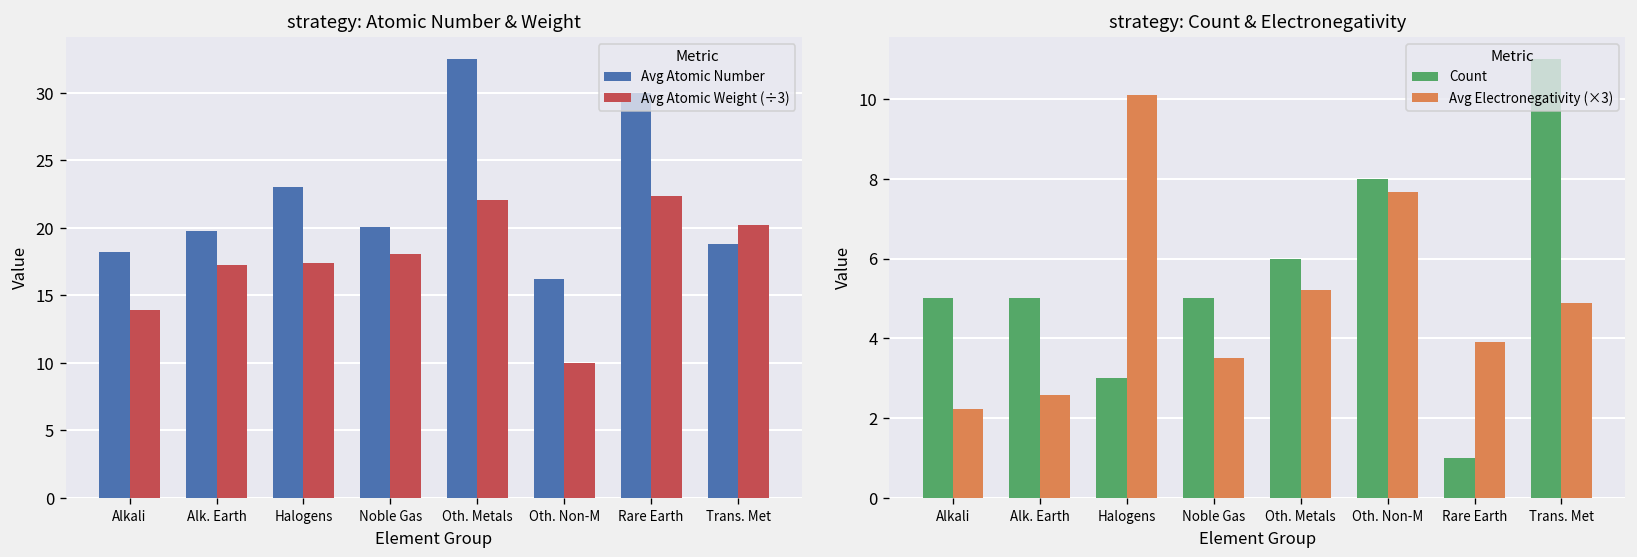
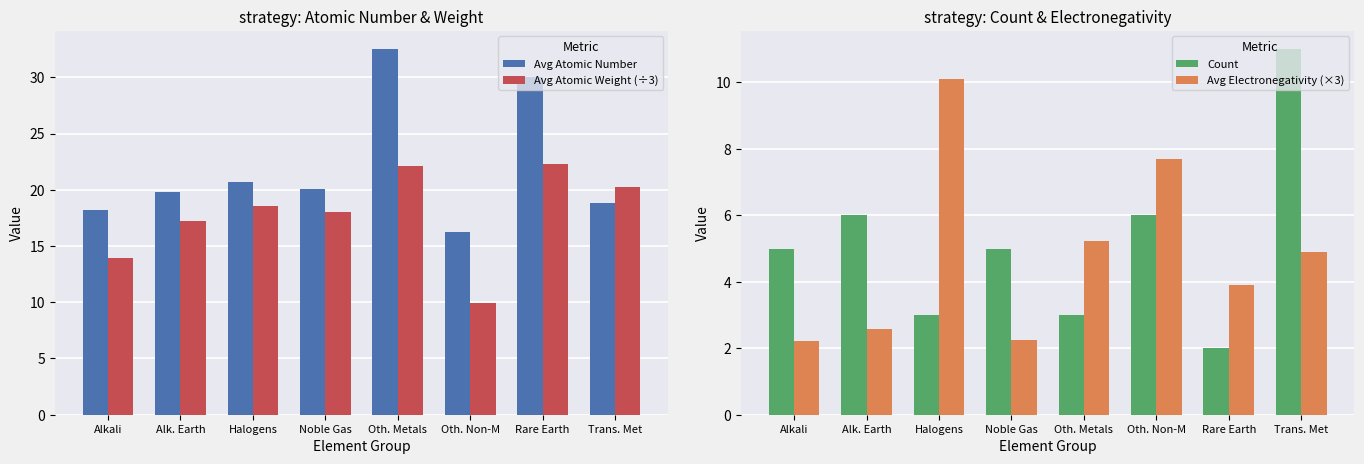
  {
    "strategy: Atomic Number & Weight": {
      "Avg Atomic Number": {
        "Alkali": 18.2,
        "Alk. Earth": 19.8,
-       "Halogens": 23.0,
+       "Halogens": 20.7,
        "Noble Gas": 20.1,
        "Oth. Metals": 32.5,
        "Oth. Non-M": 16.3,
        "Trans. Met": 18.8
      },
      "Avg Atomic Weight (÷3)": {
        "Alkali": 13.9,
        "Alk. Earth": 17.2,
-       "Halogens": 17.4,
+       "Halogens": 18.6,
        "Noble Gas": 18.1,
        "Oth. Metals": 22.1,
        "Oth. Non-M": 10.0,
        "Rare Earth": 22.3,
        "Trans. Met": 20.2
      }
    },
    "strategy: Count & Electronegativity": {
      "Count": {
        "Alkali": 5,
-       "Alk. Earth": 5,
+       "Alk. Earth": 6,
        "Halogens": 3,
        "Noble Gas": 5,
-       "Oth. Metals": 6,
-       "Oth. Non-M": 8,
-       "Rare Earth": 1
+       "Oth. Metals": 3,
+       "Oth. Non-M": 6,
+       "Rare Earth": 2
      },
      "Avg Electronegativity (×3)": {
        "Alkali": 2.2,
        "Alk. Earth": 2.6,
        "Halogens": 10.1,
-       "Noble Gas": 3.5,
+       "Noble Gas": 2.3,
        "Oth. Metals": 5.2,
        "Oth. Non-M": 7.7,
        "Rare Earth": 3.9,
        "Trans. Met": 4.9
      }
    }
  }
